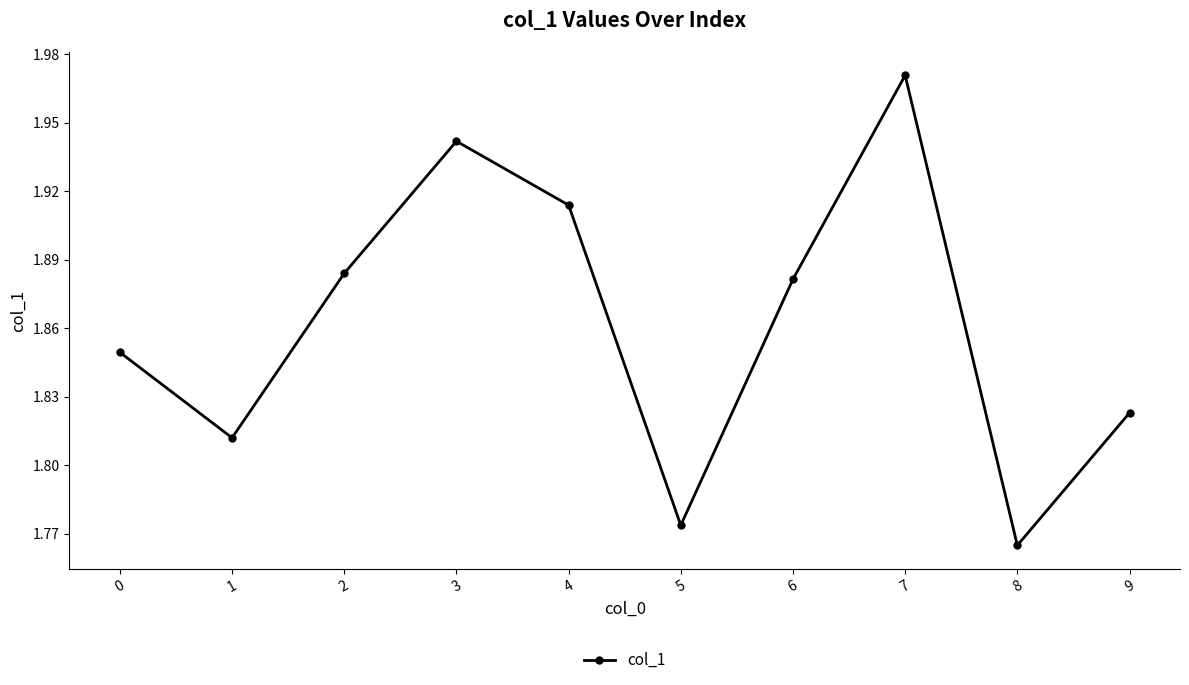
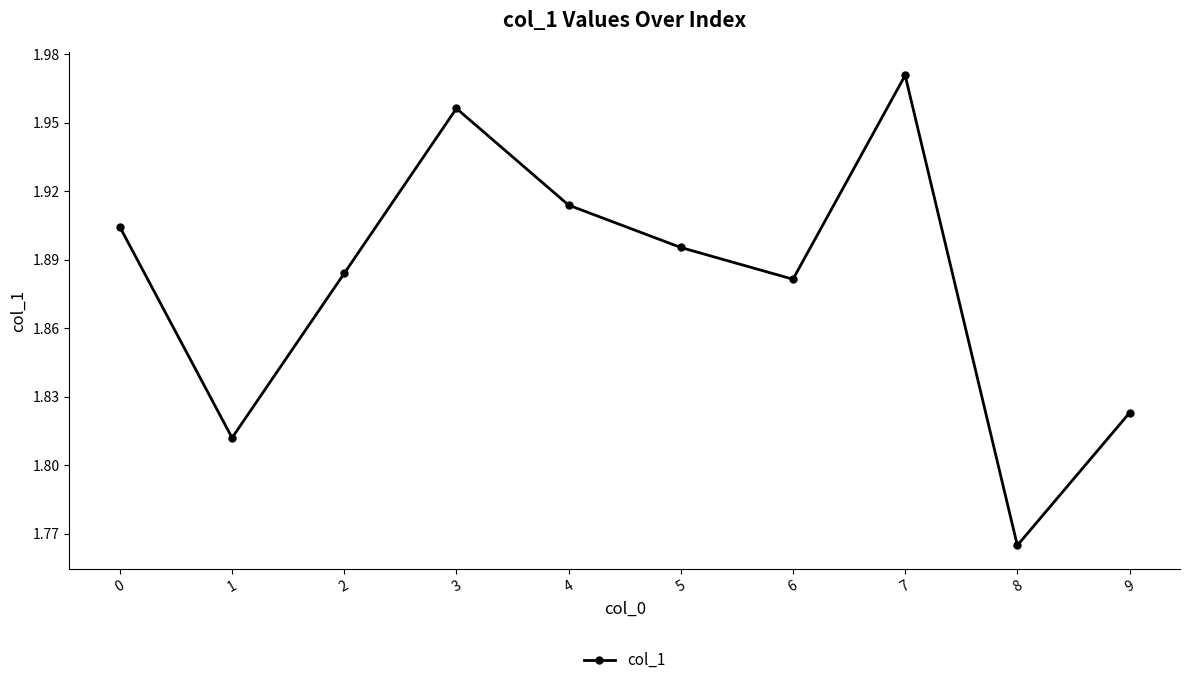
  {
-   "0": 1.849,
+   "0": 1.904,
    "1": 1.812,
    "2": 1.884,
-   "3": 1.942,
+   "3": 1.956,
    "4": 1.914,
-   "5": 1.774,
+   "5": 1.895,
    "6": 1.881,
    "7": 1.971,
    "8": 1.765,
    "9": 1.823
  }
